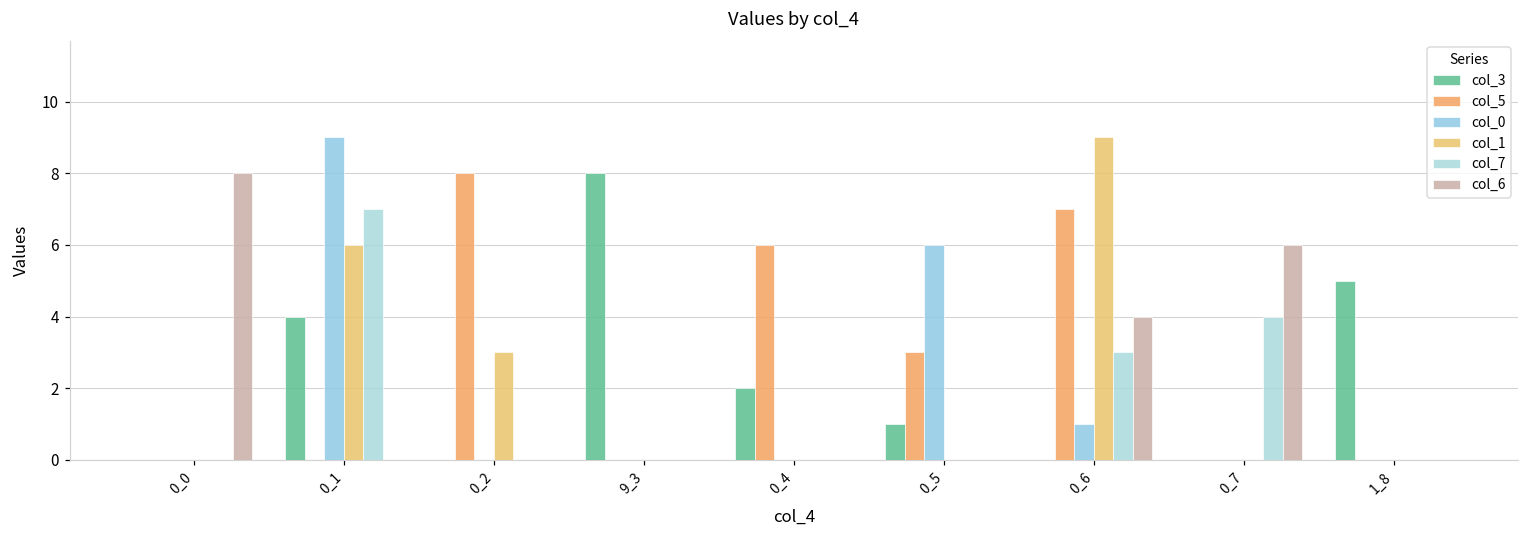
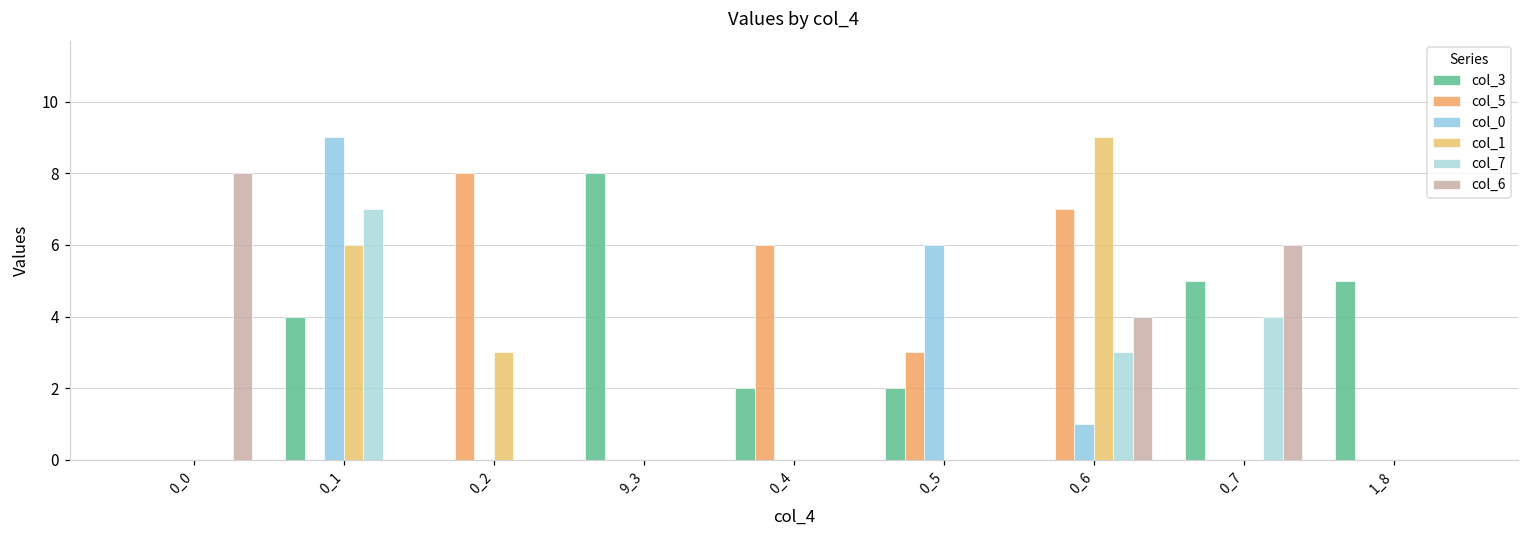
  {
    "col_3": {
      "0_0": 0,
      "0_1": 4,
      "0_2": 0,
      "9_3": 8,
      "0_4": 2,
-     "0_5": 1,
+     "0_5": 2,
      "0_6": 0,
-     "0_7": 0,
+     "0_7": 5,
      "1_8": 5
    },
    "col_6": {
      "0_0": 8,
      "0_1": 0,
      "0_2": 0,
      "9_3": 0,
      "0_4": 0,
      "0_5": 0,
      "0_6": 4,
      "0_7": 6,
      "1_8": 0
    }
  }
